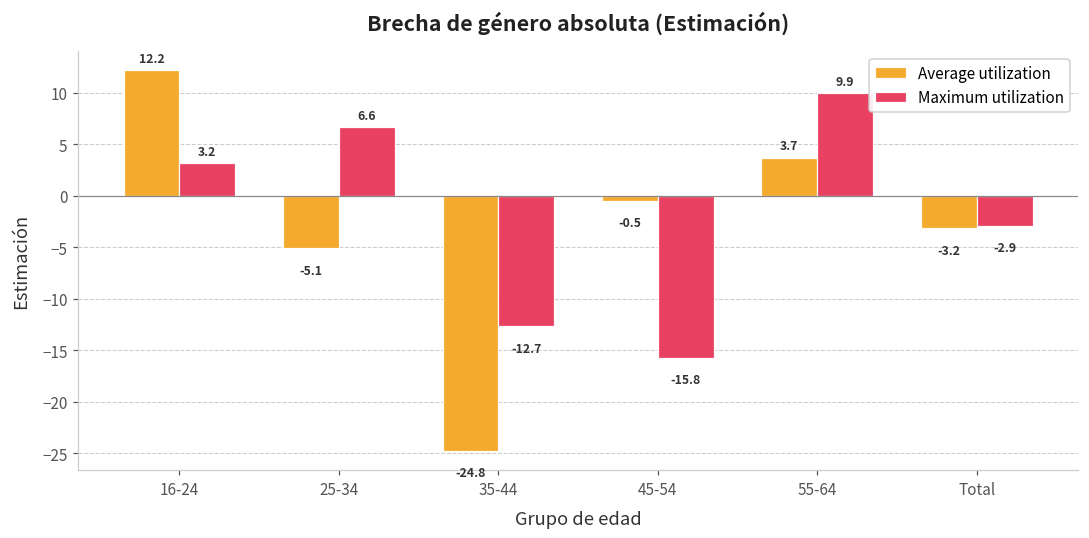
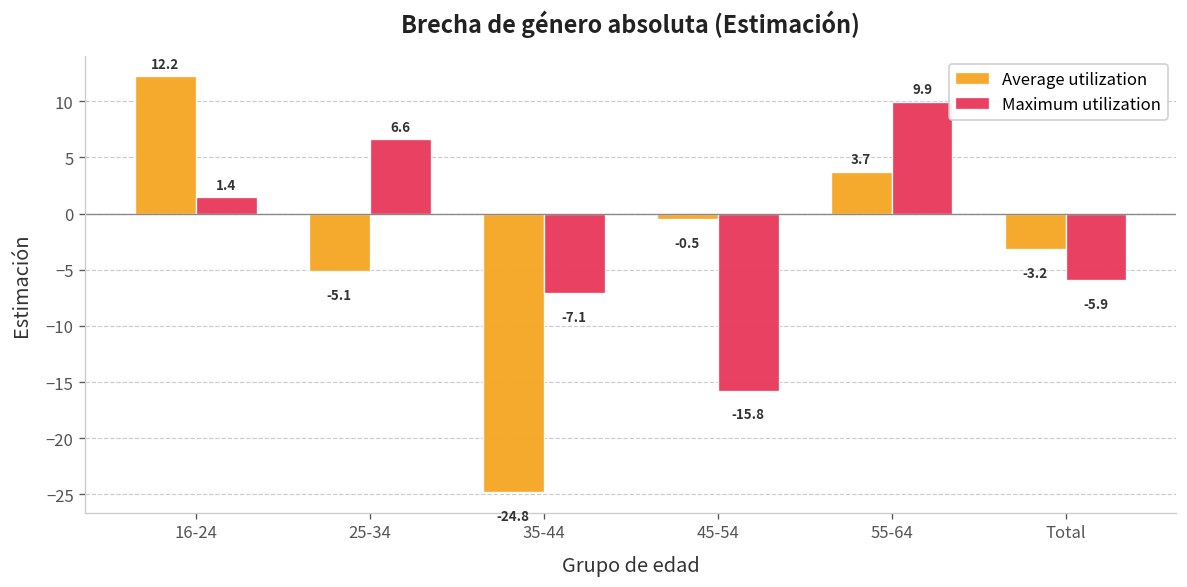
  {
    "Average utilization": {
      "16-24": 12.2,
      "25-34": -5.1,
      "35-44": -24.8,
      "45-54": -0.5,
      "55-64": 3.7,
      "Total": -3.2
    },
    "Maximum utilization": {
-     "16-24": 3.2,
+     "16-24": 1.4,
      "25-34": 6.6,
-     "35-44": -12.7,
+     "35-44": -7.1,
      "45-54": -15.8,
      "55-64": 9.9,
-     "Total": -2.9
+     "Total": -5.9
    }
  }
